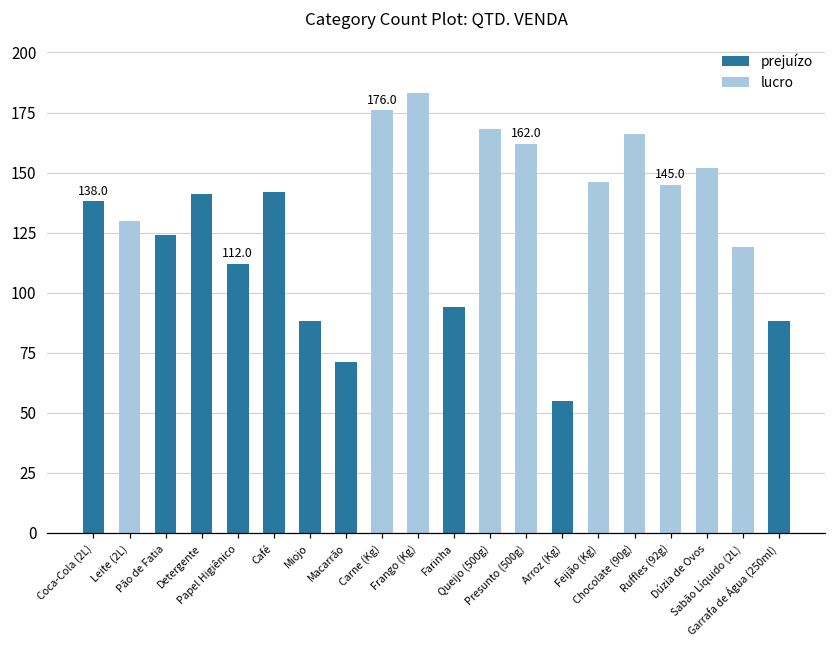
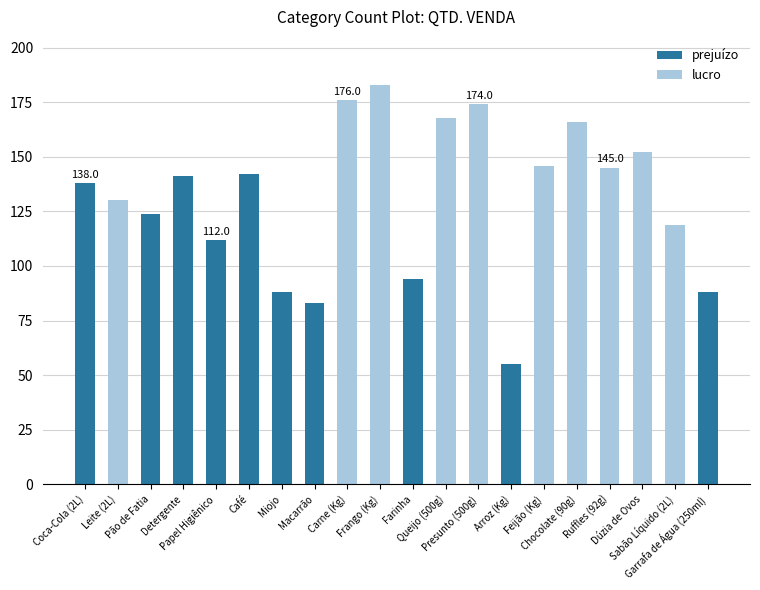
  {
    "Coca-Cola (2L)": 138.0,
    "Papel Higiênico": 112.0,
-   "Macarrão": 71,
+   "Macarrão": 83,
    "Carne (Kg)": 176.0,
-   "Presunto (500g)": 162.0,
+   "Presunto (500g)": 174.0,
    "Ruffles (92g)": 145.0
  }
